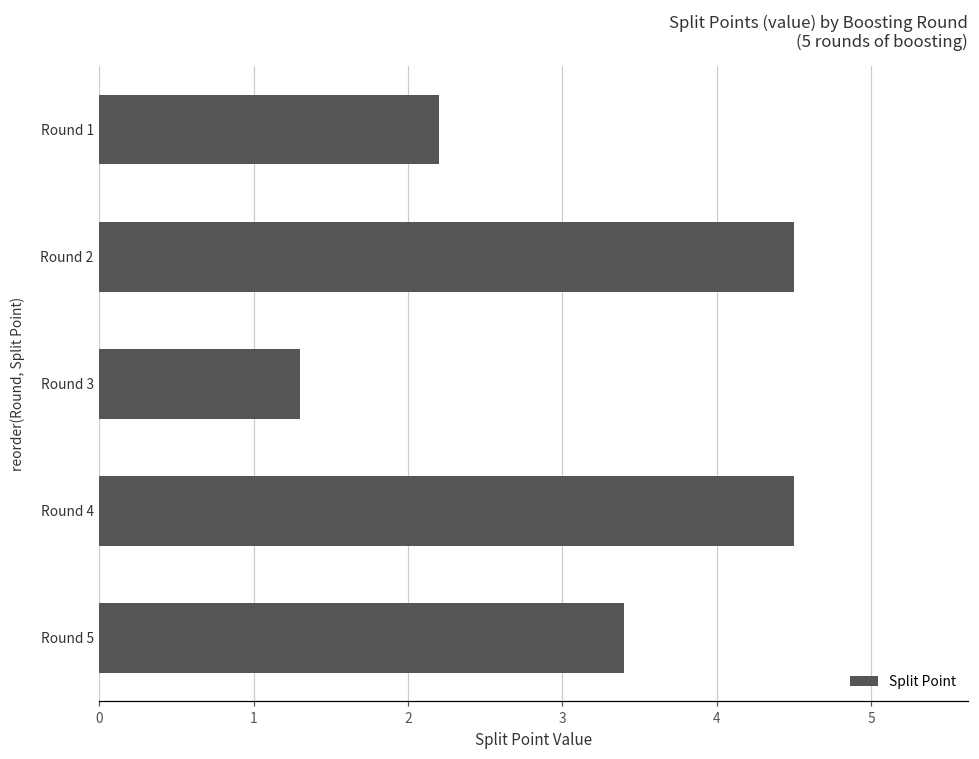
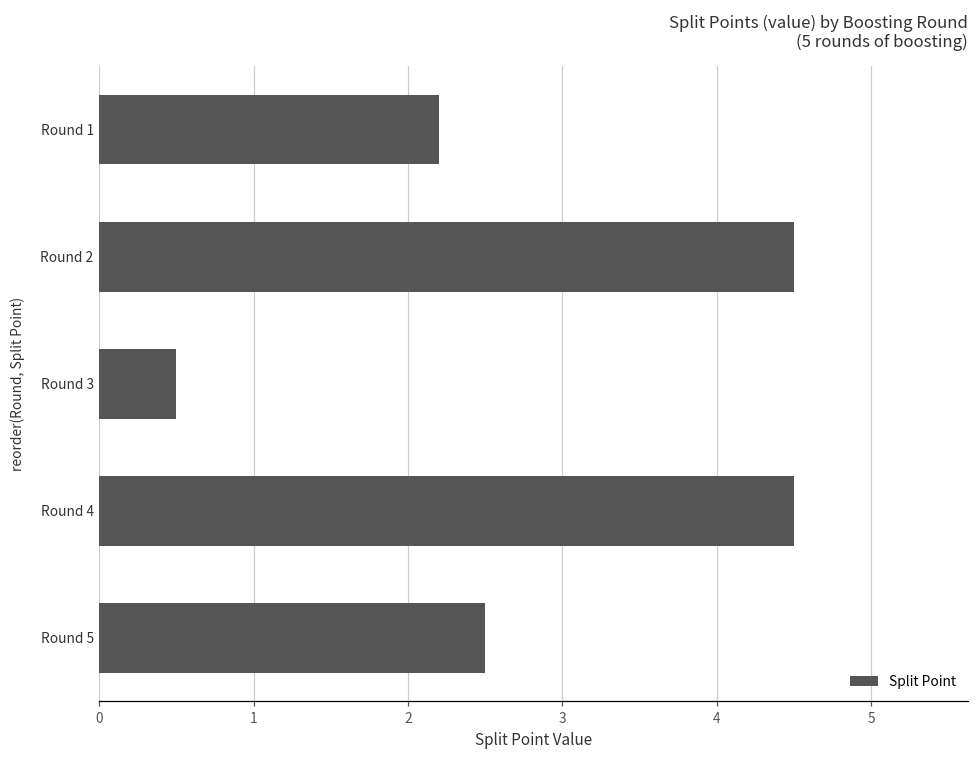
  {
    "Round 1": 2.2,
    "Round 2": 4.5,
-   "Round 3": 1.3,
+   "Round 3": 0.5,
    "Round 4": 4.5,
-   "Round 5": 3.4
+   "Round 5": 2.5
  }
